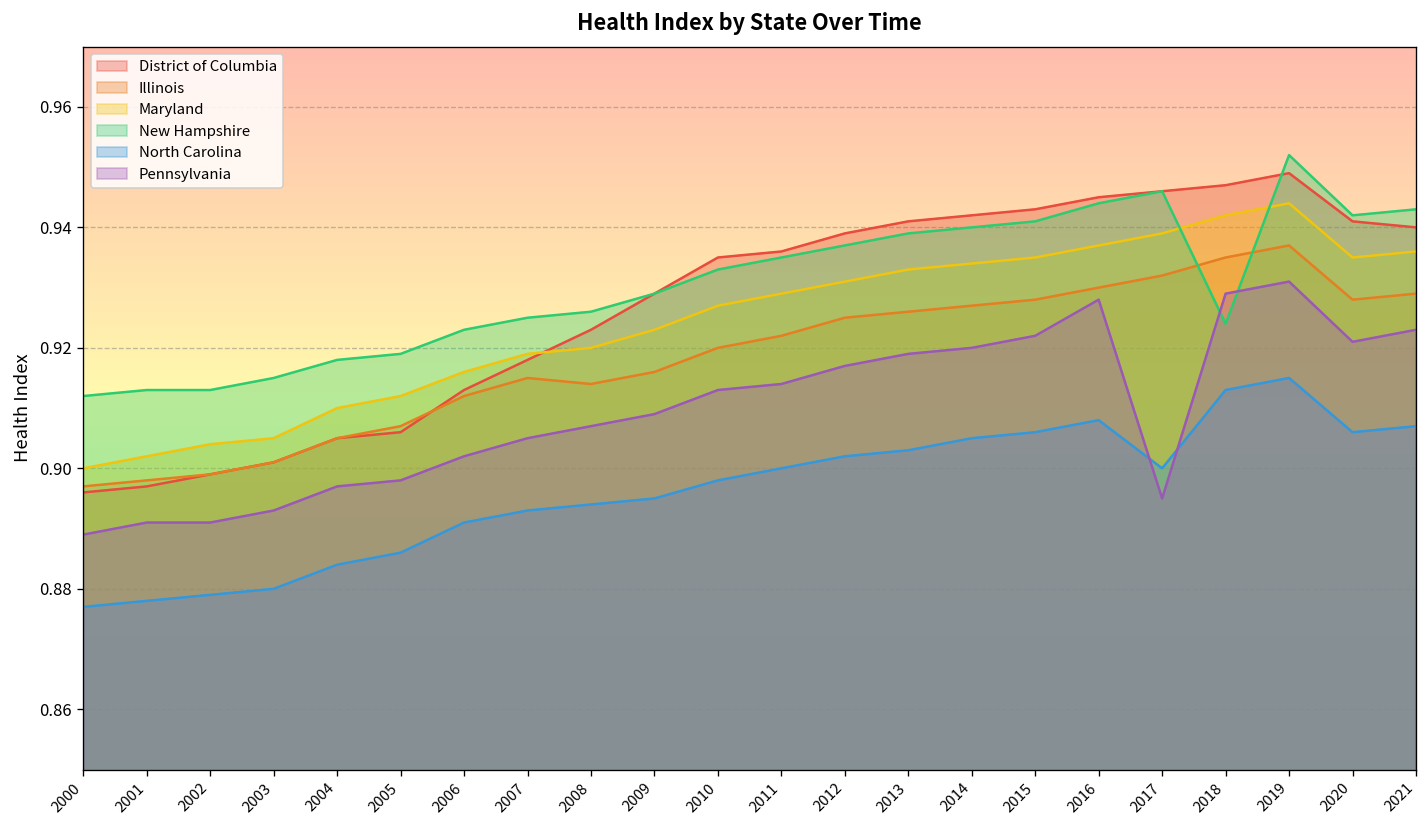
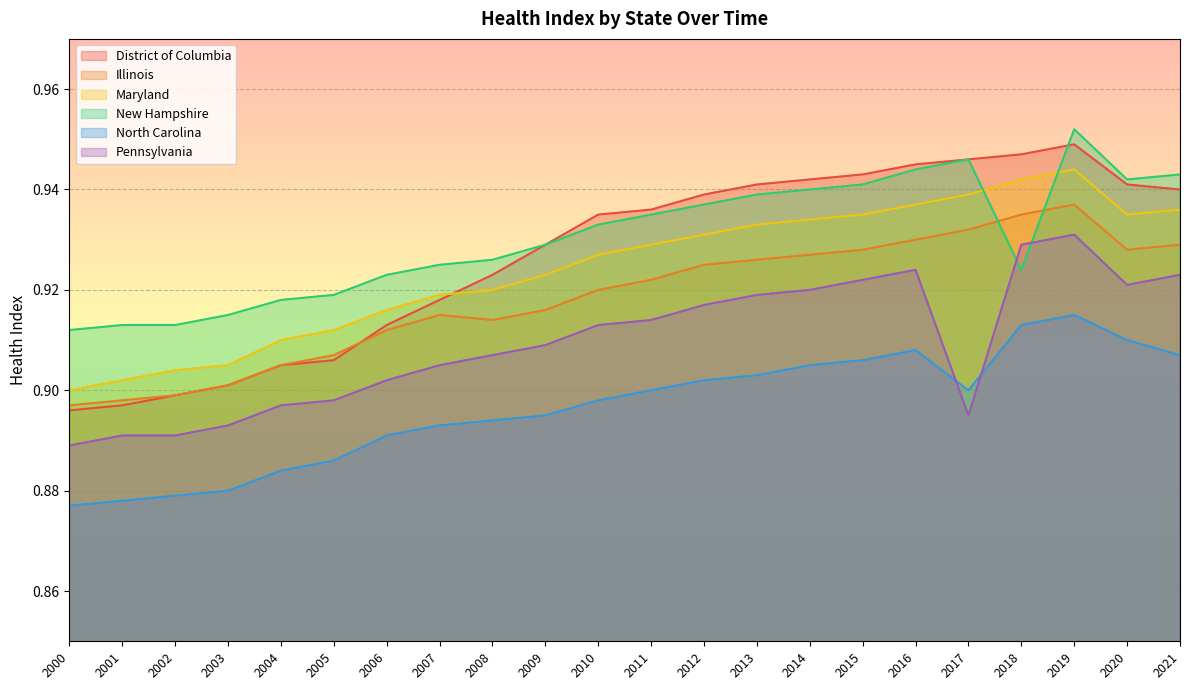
  {
    "New Hampshire": {
      "2000": 0.912,
      "2001": 0.913,
      "2002": 0.913,
      "2003": 0.915,
      "2004": 0.918,
      "2005": 0.919,
      "2006": 0.923,
      "2007": 0.925,
      "2008": 0.926,
      "2010": 0.933,
      "2011": 0.935,
      "2012": 0.937,
      "2013": 0.939,
      "2014": 0.940,
      "2015": 0.941,
      "2016": 0.944,
      "2018": 0.924,
      "2019": 0.952,
      "2020": 0.942,
      "2021": 0.943
    },
    "North Carolina": {
      "2000": 0.877,
      "2001": 0.878,
      "2002": 0.879,
      "2003": 0.880,
      "2004": 0.884,
      "2005": 0.886,
      "2006": 0.891,
      "2007": 0.893,
      "2008": 0.894,
      "2009": 0.895,
      "2010": 0.898,
      "2011": 0.900,
      "2012": 0.902,
      "2013": 0.903,
      "2014": 0.905,
      "2015": 0.906,
      "2016": 0.908,
      "2017": 0.900,
      "2018": 0.913,
      "2019": 0.915,
-     "2020": 0.906,
+     "2020": 0.910,
      "2021": 0.907
    },
    "Pennsylvania": {
      "2000": 0.889,
      "2001": 0.891,
      "2002": 0.891,
      "2003": 0.893,
      "2004": 0.897,
      "2005": 0.898,
      "2006": 0.902,
      "2007": 0.905,
      "2008": 0.907,
      "2009": 0.909,
      "2010": 0.913,
      "2011": 0.914,
      "2012": 0.917,
      "2013": 0.919,
      "2014": 0.920,
      "2015": 0.922,
-     "2016": 0.928,
+     "2016": 0.924,
      "2017": 0.895,
      "2018": 0.929,
      "2019": 0.931,
      "2020": 0.921,
      "2021": 0.923
    }
  }
